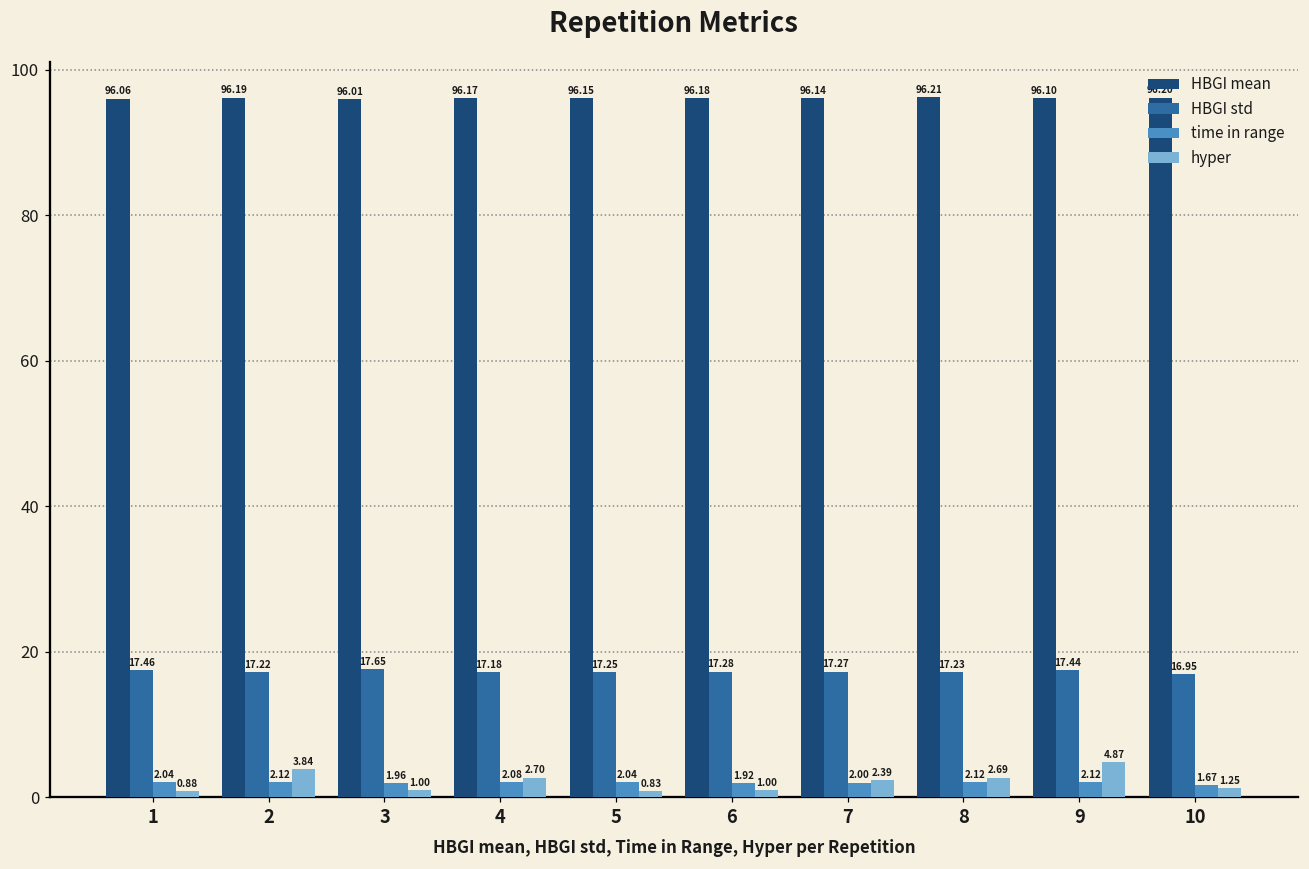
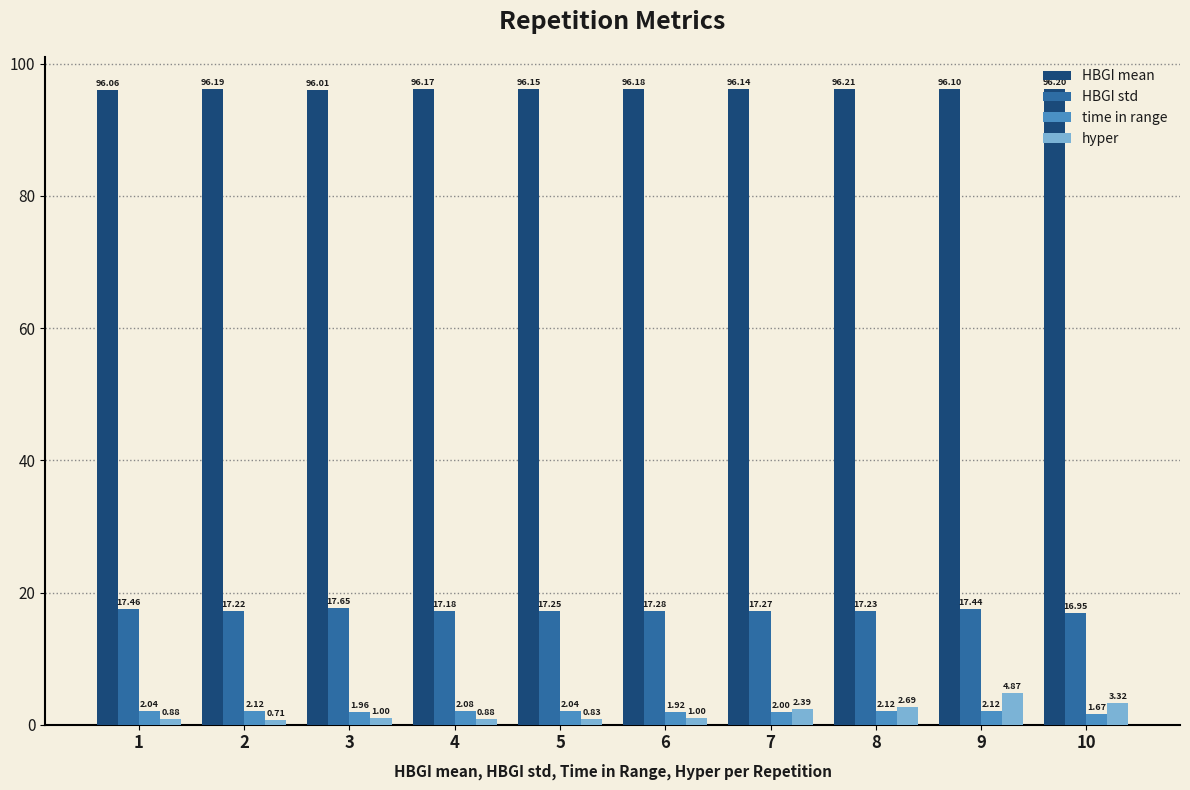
  {
    "hyper": {
      "1": 0.88,
-     "2": 3.84,
+     "2": 0.71,
      "3": 1.00,
-     "4": 2.70,
+     "4": 0.88,
      "5": 0.83,
      "6": 1.00,
      "7": 2.39,
      "8": 2.69,
      "9": 4.87,
-     "10": 1.25
+     "10": 3.32
    }
  }
